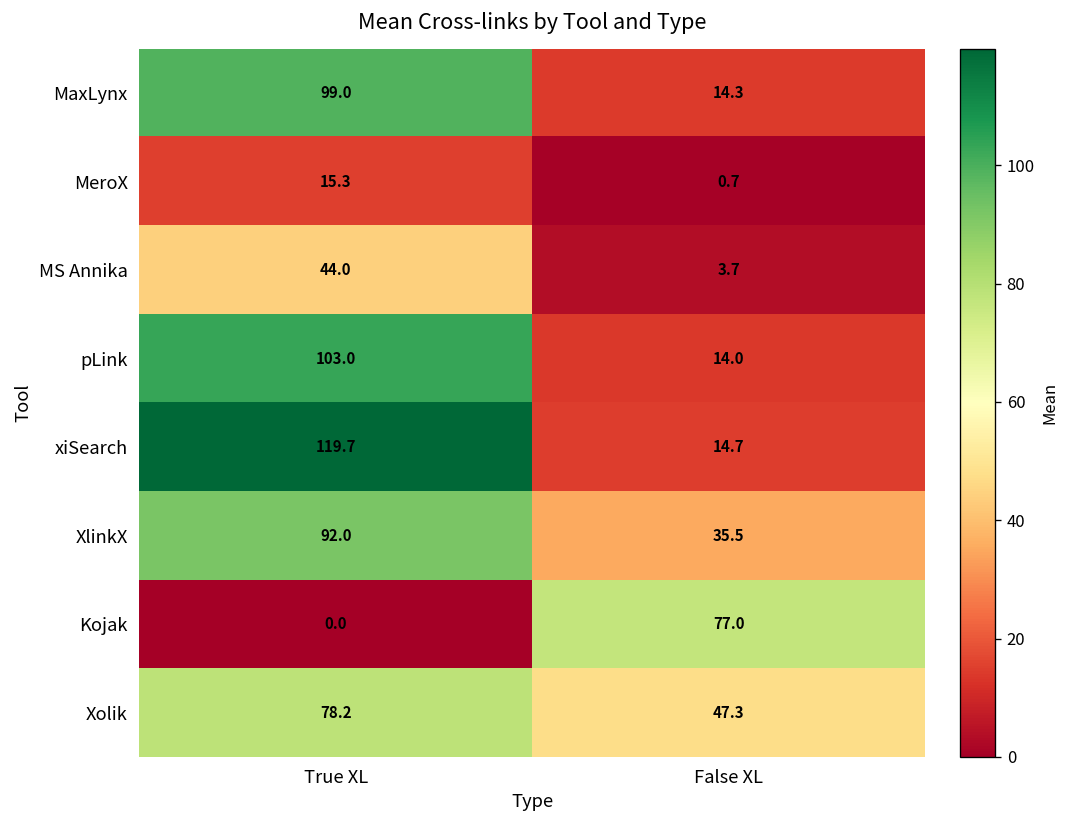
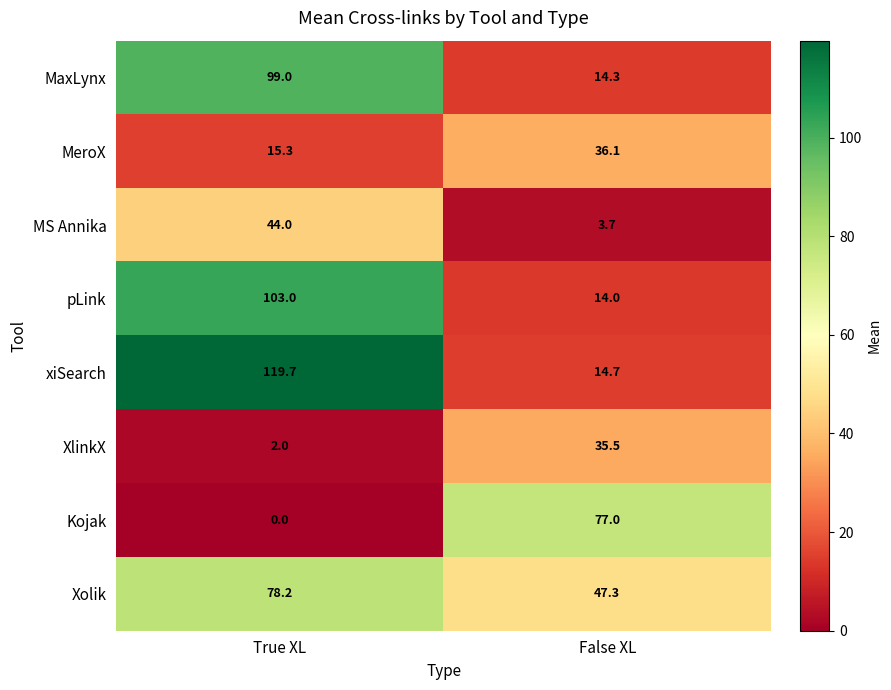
  {
    "MaxLynx": {
      "True XL": 99.0,
      "False XL": 14.3
    },
    "MeroX": {
      "True XL": 15.3,
-     "False XL": 0.7
+     "False XL": 36.1
    },
    "MS Annika": {
      "True XL": 44.0,
      "False XL": 3.7
    },
    "pLink": {
      "True XL": 103.0,
      "False XL": 14.0
    },
    "xiSearch": {
      "True XL": 119.7,
      "False XL": 14.7
    },
    "XlinkX": {
-     "True XL": 92.0,
+     "True XL": 2.0,
      "False XL": 35.5
    },
    "Kojak": {
      "True XL": 0.0,
      "False XL": 77.0
    },
    "Xolik": {
      "True XL": 78.2,
      "False XL": 47.3
    }
  }
